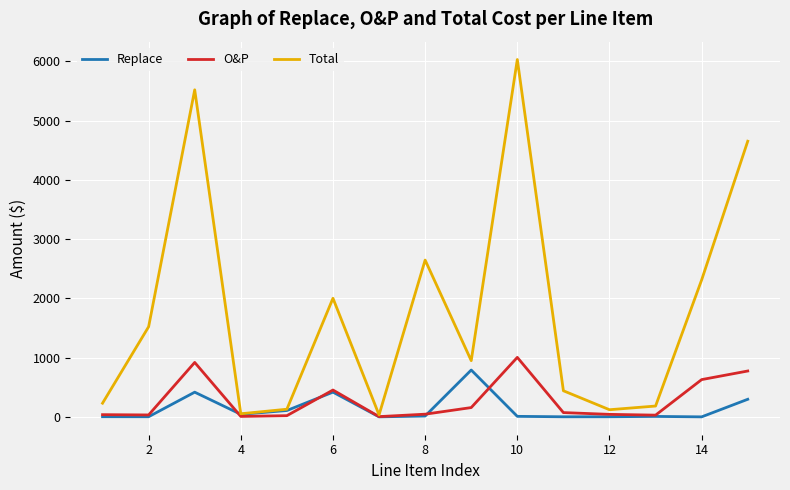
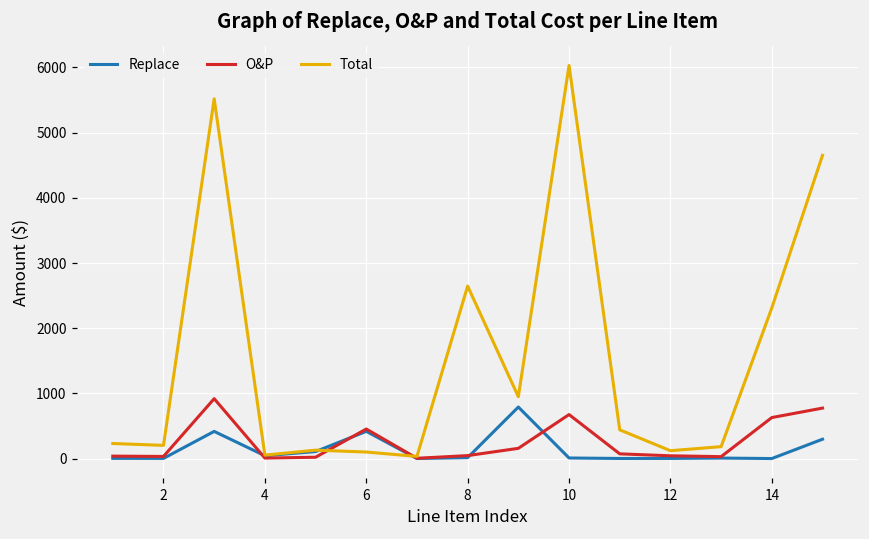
  {
    "Replace": {
      "10": 0,
      "14": 0
    },
    "O&P": {
-     "10": 1000,
+     "10": 700,
      "14": 600
    },
    "Total": {
-     "2": 1500,
-     "6": 2000,
+     "2": 200,
+     "6": 100,
      "8": 2600,
      "10": 6000,
      "12": 100,
      "14": 2300
    }
  }
